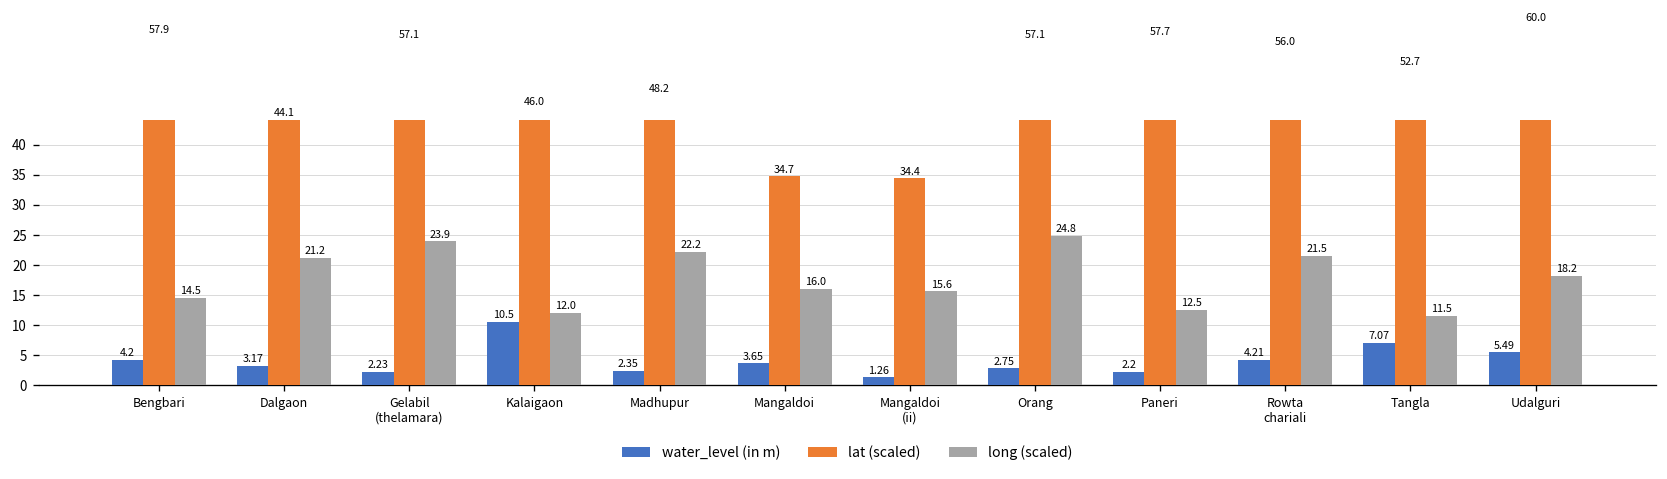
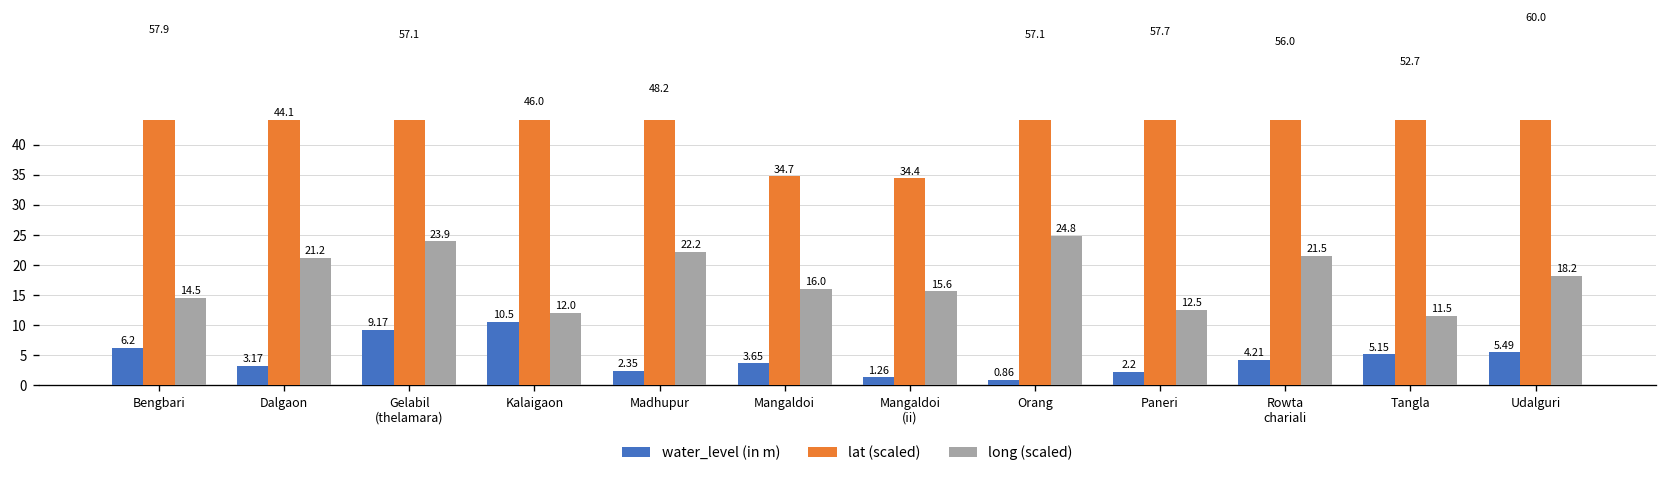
  {
    "water_level (in m)": {
-     "Bengbari": 4.2,
+     "Bengbari": 6.2,
      "Dalgaon": 3.17,
-     "Gelabil (thelamara)": 2.23,
+     "Gelabil (thelamara)": 9.17,
      "Kalaigaon": 10.5,
      "Madhupur": 2.35,
      "Mangaldoi": 3.65,
      "Mangaldoi (ii)": 1.26,
-     "Orang": 2.75,
+     "Orang": 0.86,
      "Paneri": 2.2,
      "Rowta chariali": 4.21,
-     "Tangla": 7.07,
+     "Tangla": 5.15,
      "Udalguri": 5.49
    },
    "lat (scaled)": {
      "Dalgaon": 44.1,
      "Mangaldoi": 34.7,
      "Mangaldoi (ii)": 34.4
    },
    "long (scaled)": {
      "Bengbari": 14.5,
      "Dalgaon": 21.2,
      "Gelabil (thelamara)": 23.9,
      "Kalaigaon": 12.0,
      "Madhupur": 22.2,
      "Mangaldoi": 16.0,
      "Mangaldoi (ii)": 15.6,
      "Orang": 24.8,
      "Paneri": 12.5,
      "Rowta chariali": 21.5,
      "Tangla": 11.5,
      "Udalguri": 18.2
    }
  }
